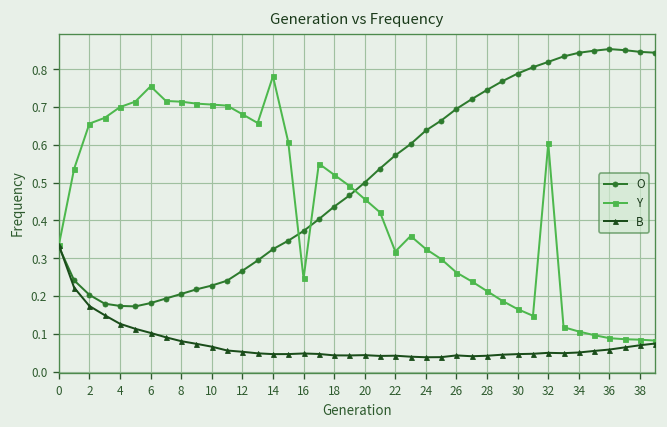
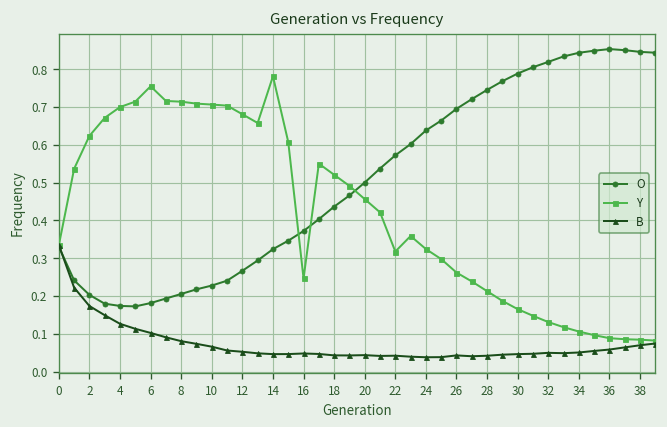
  {
    "Y": {
-     "2": 0.66,
+     "2": 0.62,
      "4": 0.70,
      "6": 0.75,
      "8": 0.71,
      "10": 0.71,
      "12": 0.68,
      "14": 0.78,
      "16": 0.25,
      "18": 0.52,
      "20": 0.46,
      "22": 0.32,
      "24": 0.32,
      "26": 0.26,
      "28": 0.21,
      "30": 0.17,
-     "32": 0.60,
+     "32": 0.13,
      "34": 0.11,
      "36": 0.09,
      "38": 0.08
    }
  }
